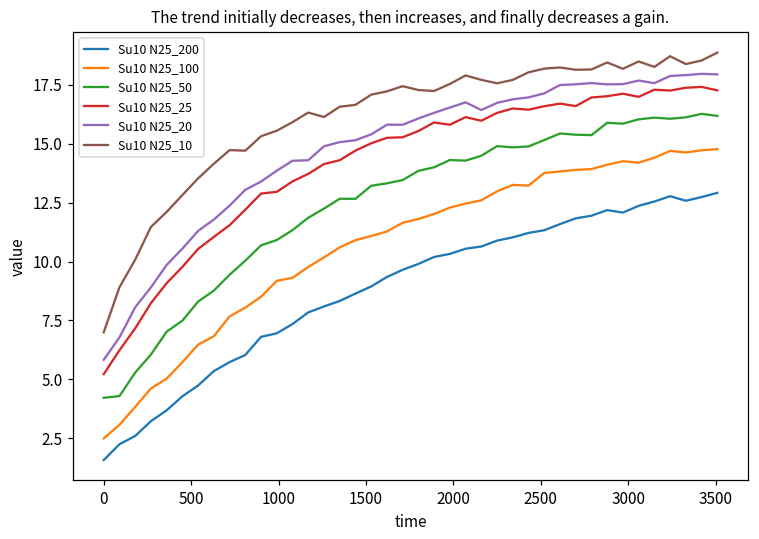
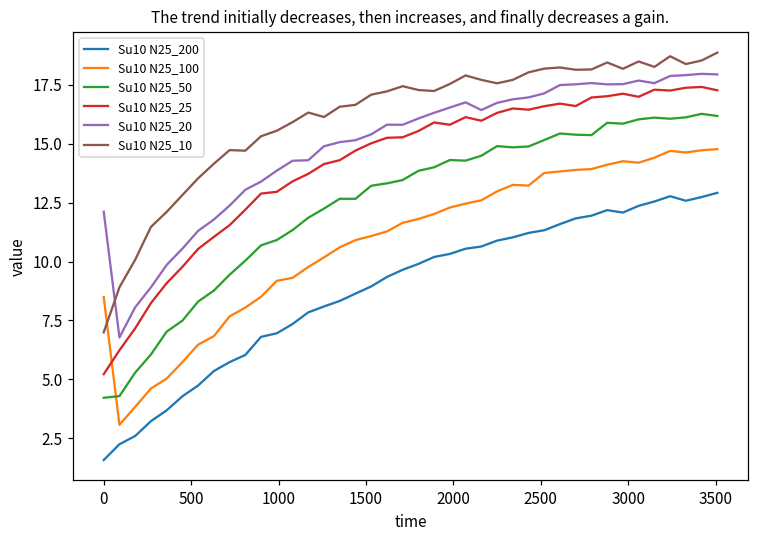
  {
    "Su10 N25_200": {
      "0": 1.6
    },
    "Su10 N25_100": {
-     "0": 2.5
+     "0": 8.5
    },
    "Su10 N25_50": {
      "0": 4.2
    },
    "Su10 N25_25": {
      "0": 5.2
    },
    "Su10 N25_20": {
-     "0": 5.8
+     "0": 12.1
    },
    "Su10 N25_10": {
      "0": 7.0
    }
  }
